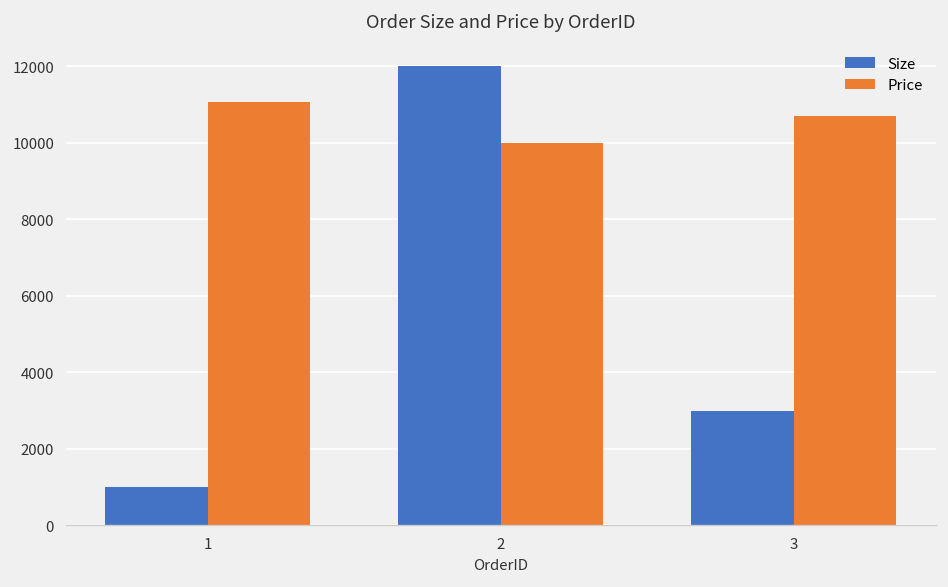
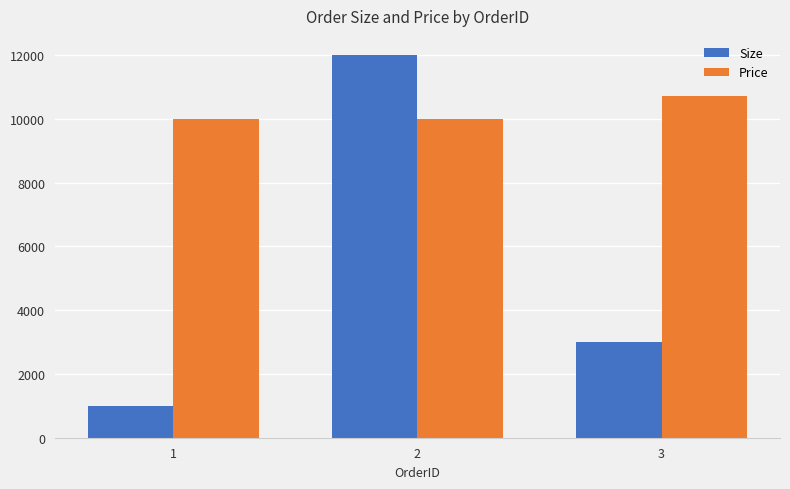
  {
    "Size": {
      "1": 1000,
      "2": 12000,
      "3": 3000
    },
    "Price": {
-     "1": 11100,
+     "1": 10000,
      "2": 10000,
      "3": 10700
    }
  }
